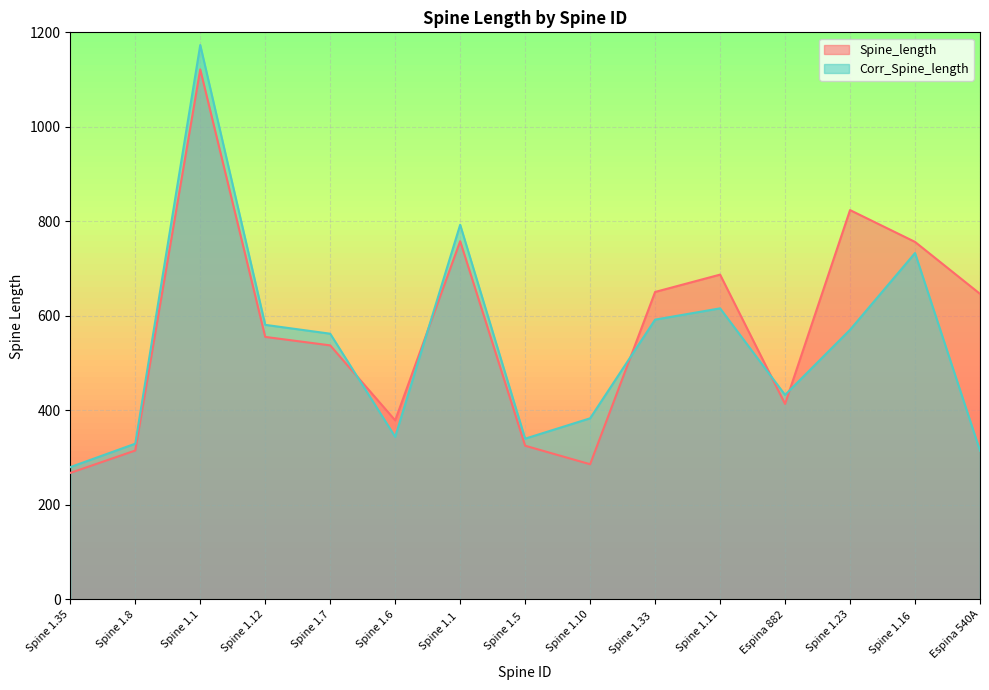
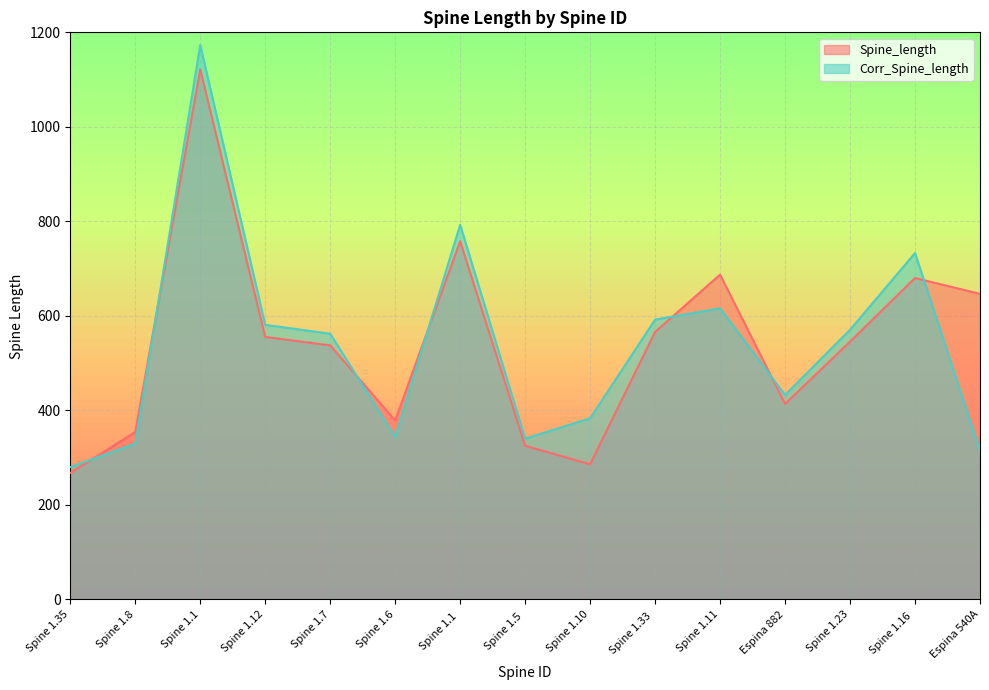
  {
    "Spine_length": {
      "Spine 1.35": 270,
-     "Spine 1.8": 320,
+     "Spine 1.8": 350,
      "Spine 1.12": 560,
      "Spine 1.7": 540,
      "Spine 1.6": 380,
      "Spine 1.5": 330,
      "Spine 1.10": 290,
-     "Spine 1.33": 650,
+     "Spine 1.33": 570,
      "Spine 1.11": 690,
      "Espina 882": 410,
-     "Spine 1.23": 820,
-     "Spine 1.16": 760,
+     "Spine 1.23": 550,
+     "Spine 1.16": 680,
      "Espina 540A": 650
    },
    "Corr_Spine_length": {
      "Spine 1.35": 280,
      "Spine 1.8": 330,
      "Spine 1.12": 580,
      "Spine 1.7": 560,
      "Spine 1.6": 340,
      "Spine 1.5": 340,
      "Spine 1.10": 380,
      "Spine 1.33": 590,
      "Spine 1.11": 620,
      "Espina 882": 430,
      "Spine 1.23": 570,
      "Spine 1.16": 730,
      "Espina 540A": 310
    }
  }
